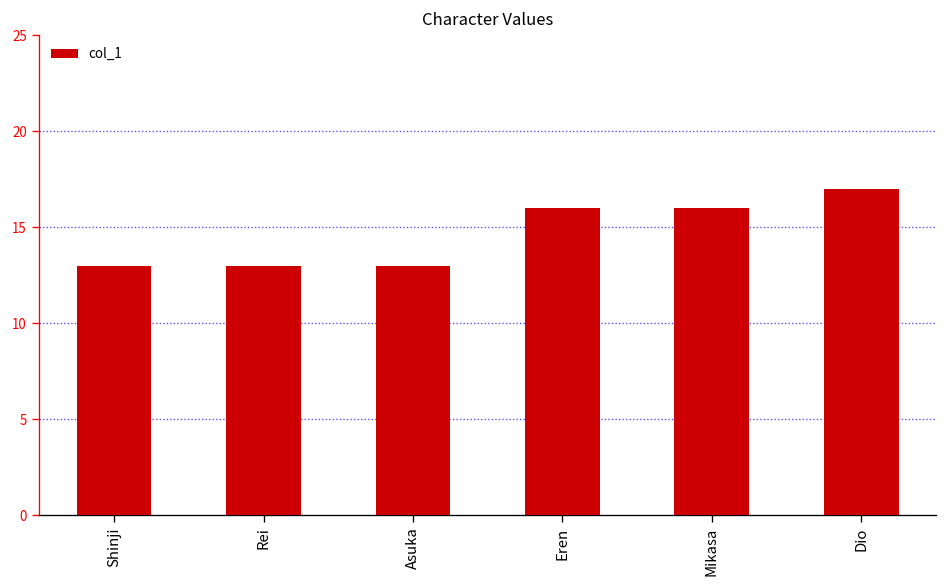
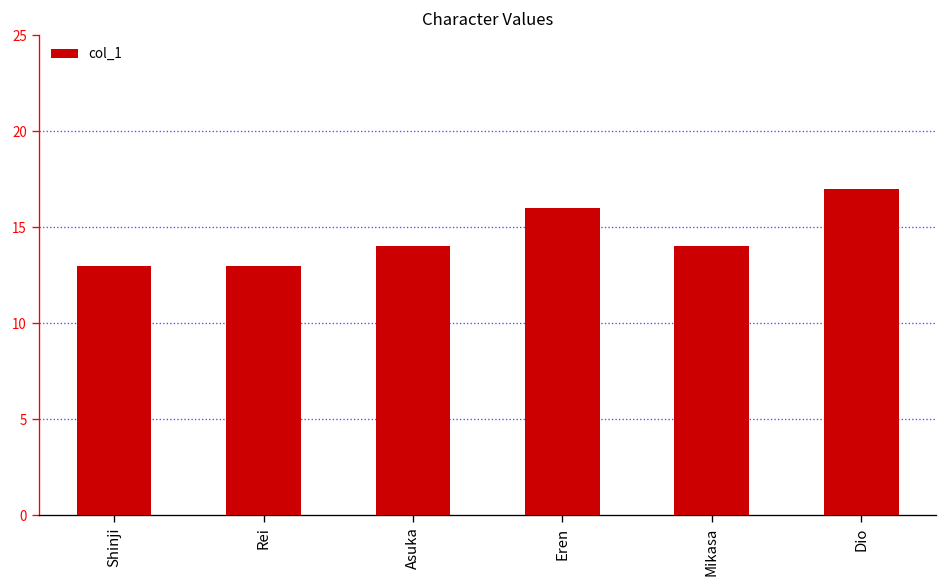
  {
    "Shinji": 13,
    "Rei": 13,
-   "Asuka": 13,
+   "Asuka": 14,
    "Eren": 16,
-   "Mikasa": 16,
+   "Mikasa": 14,
    "Dio": 17
  }
